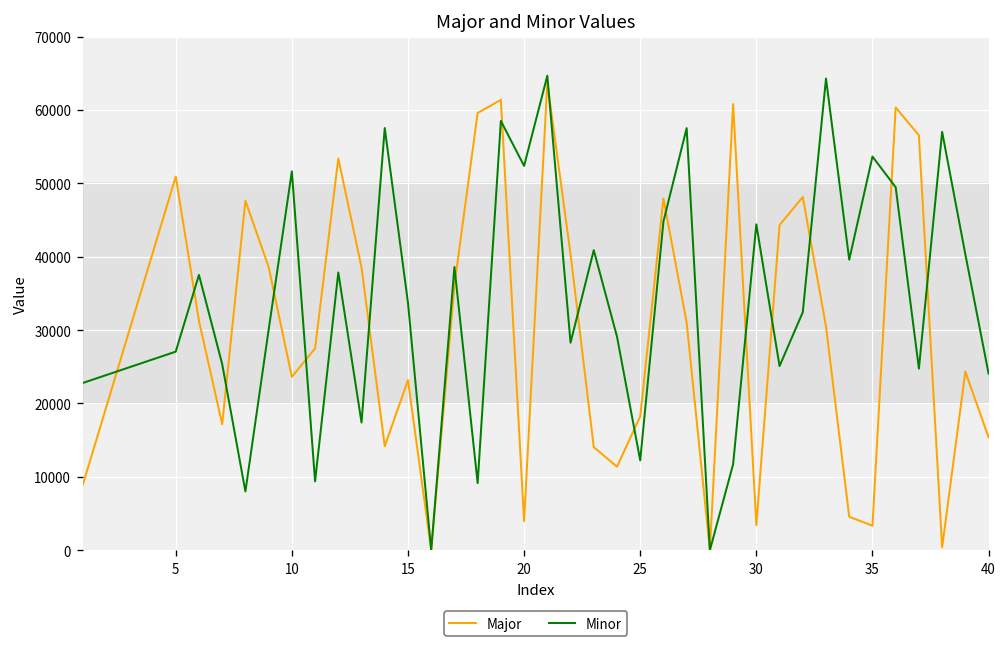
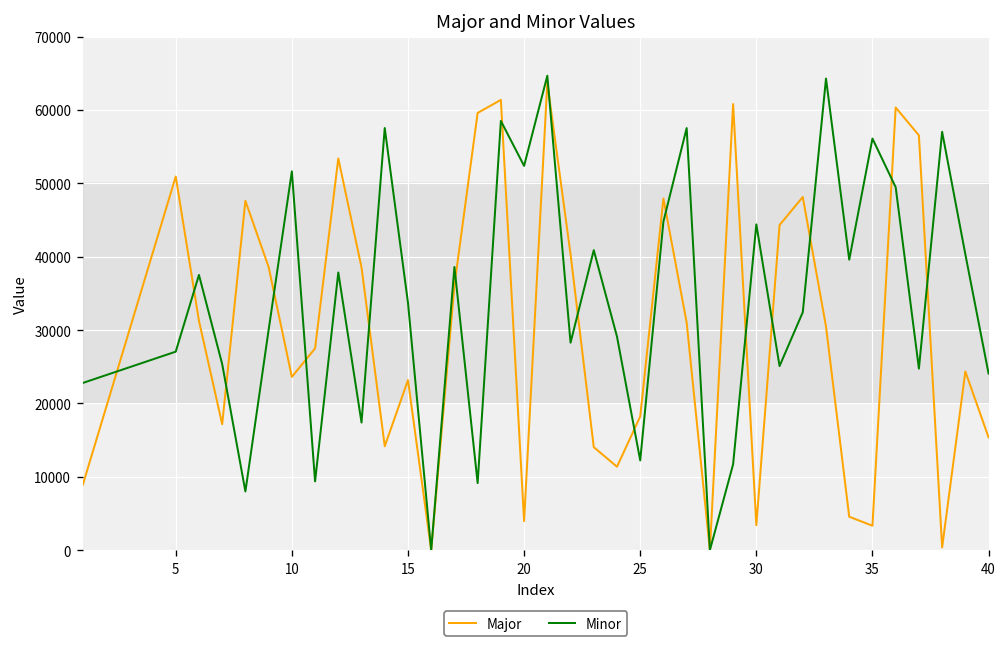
  {
    "Major": {
      "5": 51000,
      "10": 24000,
      "15": 23000,
      "20": 4000,
      "25": 18000,
      "30": 3000,
      "35": 3000,
      "40": 15000
    },
    "Minor": {
      "5": 27000,
      "10": 52000,
      "15": 34000,
      "20": 52000,
      "25": 12000,
      "30": 44000,
-     "35": 54000,
+     "35": 56000,
      "40": 24000
    }
  }
